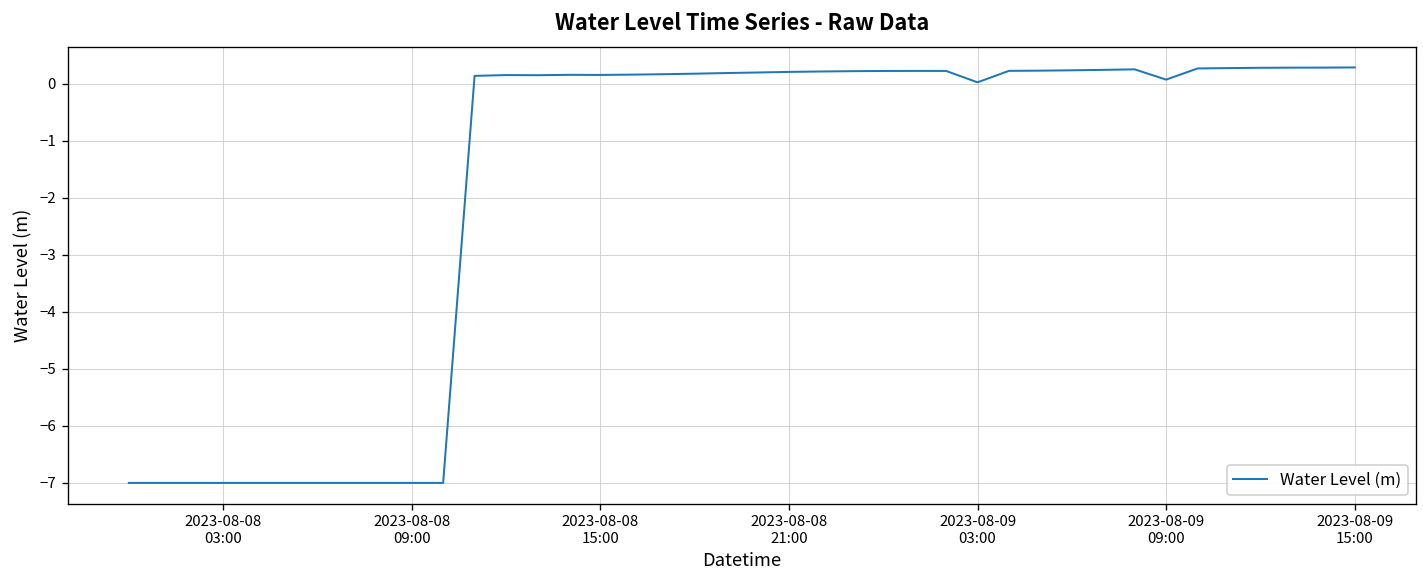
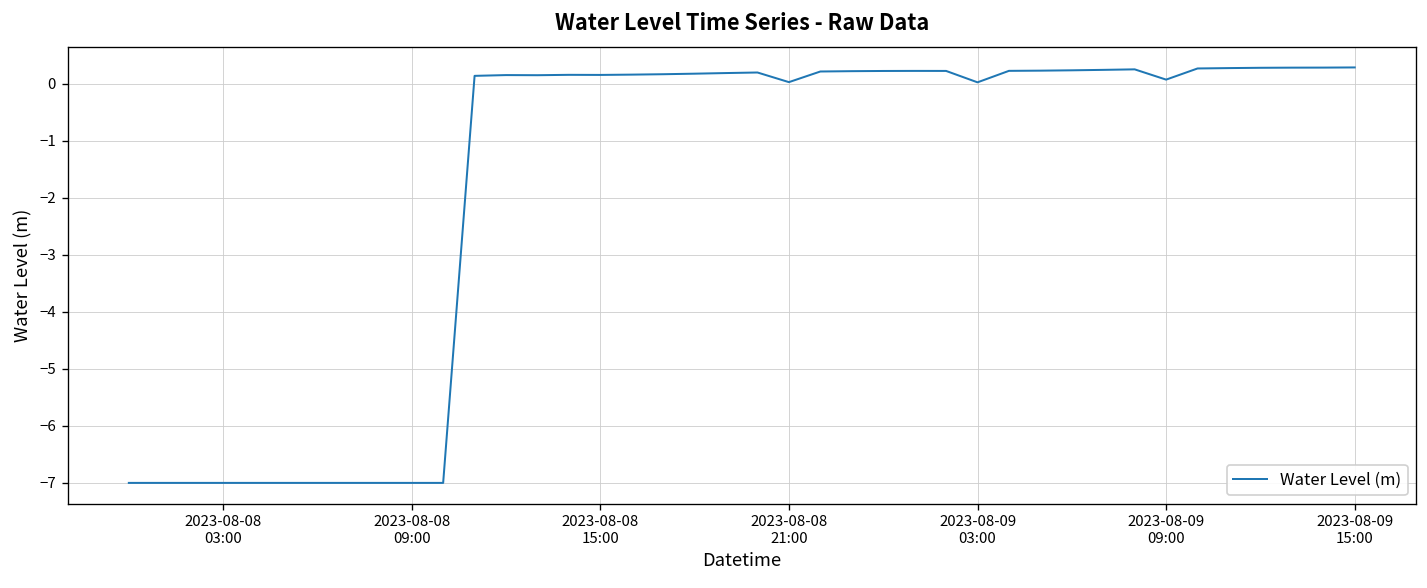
  {
    "2023-08-08 03:00": -7.0,
    "2023-08-08 09:00": -7.0,
    "2023-08-08 15:00": 0.2,
-   "2023-08-08 21:00": 0.2,
+   "2023-08-08 21:00": 0.0,
    "2023-08-09 03:00": 0.0,
    "2023-08-09 09:00": 0.1,
    "2023-08-09 15:00": 0.3
  }
